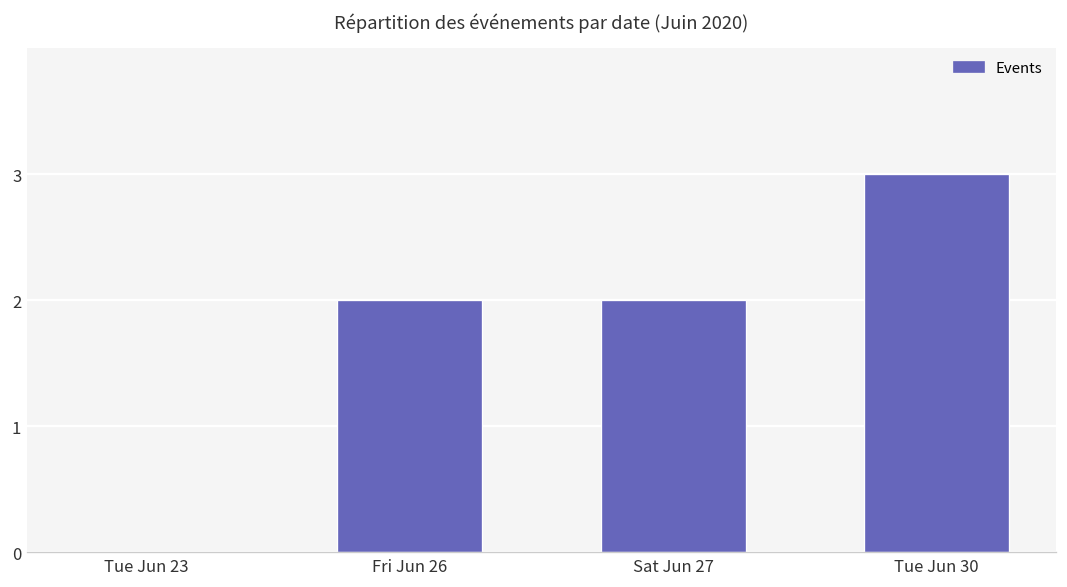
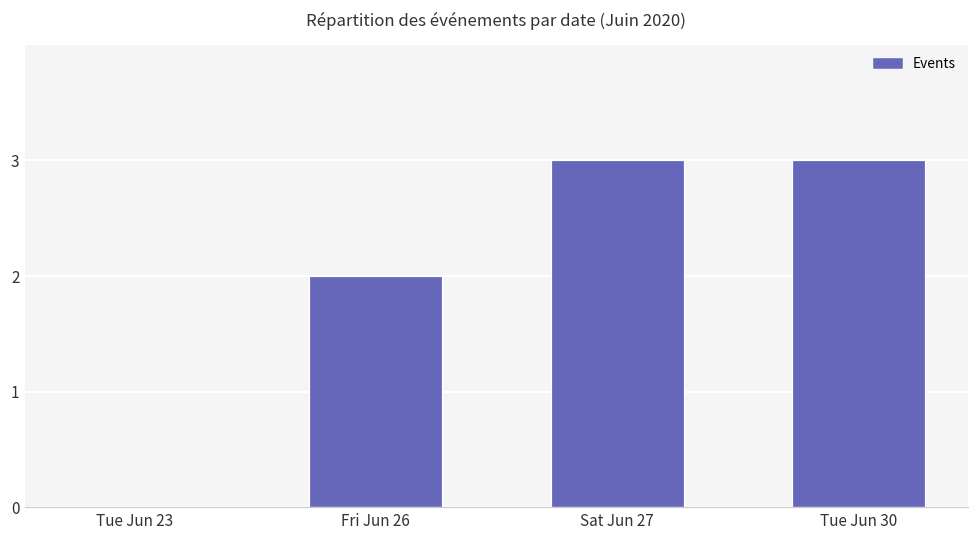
  {
    "Tue Jun 23": 0,
    "Fri Jun 26": 2,
-   "Sat Jun 27": 2,
+   "Sat Jun 27": 3,
    "Tue Jun 30": 3
  }
